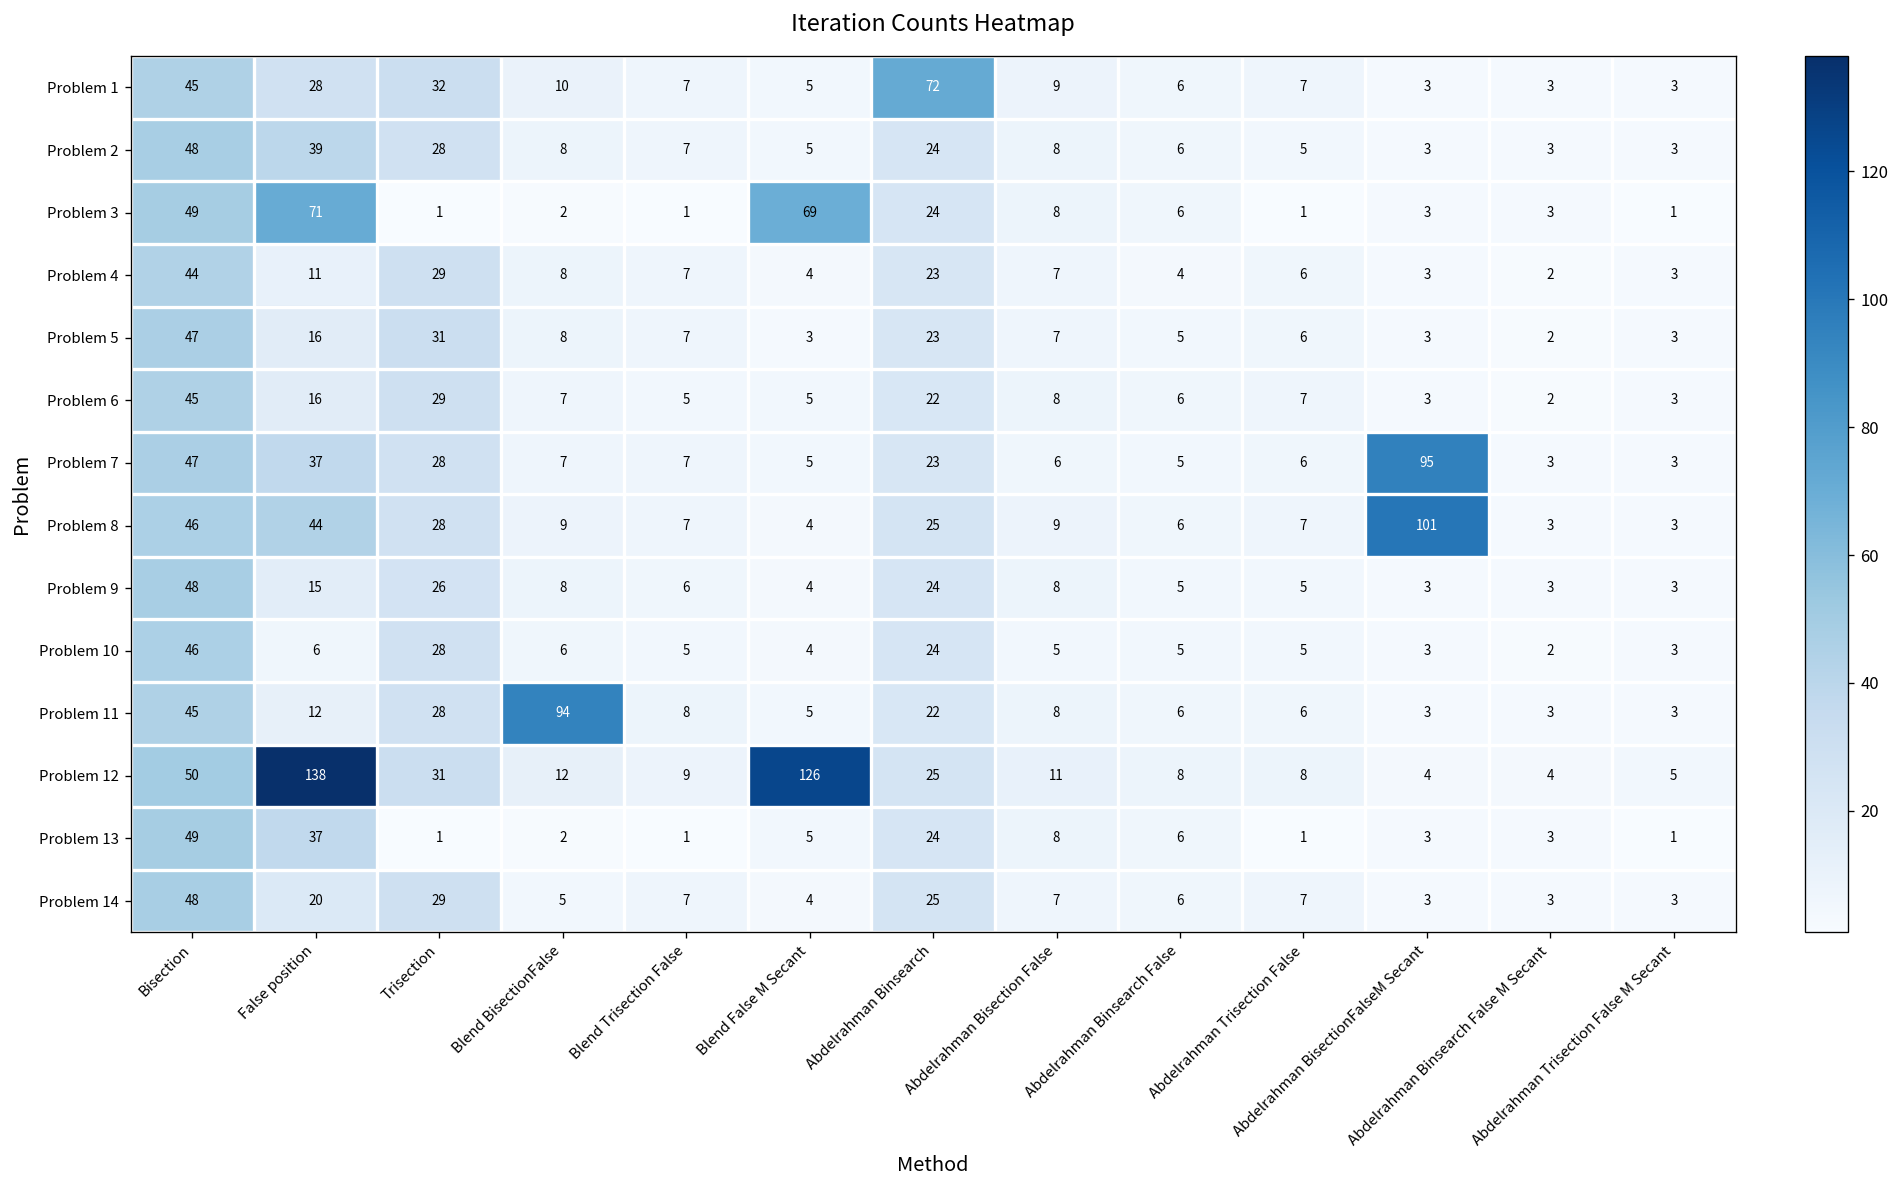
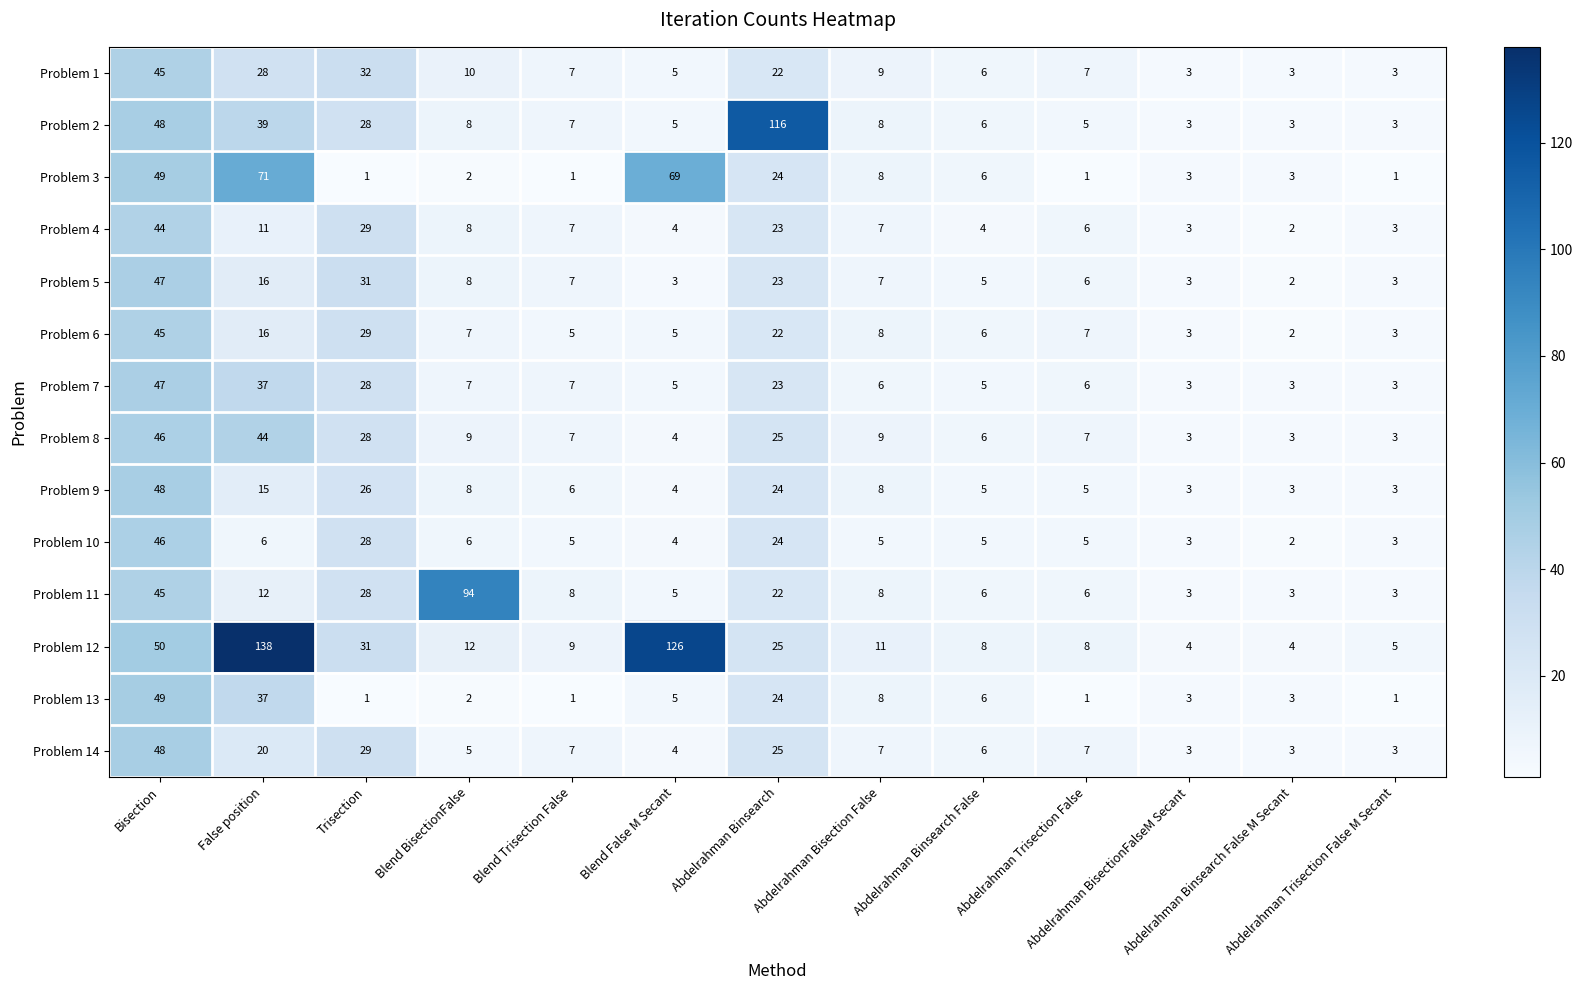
  {
    "Problem 1": {
      "Bisection": 45,
      "False position": 28,
      "Trisection": 32,
      "Blend BisectionFalse": 10,
      "Blend Trisection False": 7,
      "Blend False M Secant": 5,
-     "Abdelrahman Binsearch": 72,
+     "Abdelrahman Binsearch": 22,
      "Abdelrahman Bisection False": 9,
      "Abdelrahman Binsearch False": 6,
      "Abdelrahman Trisection False": 7,
      "Abdelrahman BisectionFalseM Secant": 3,
      "Abdelrahman Binsearch False M Secant": 3,
      "Abdelrahman Trisection False M Secant": 3
    },
    "Problem 2": {
      "Bisection": 48,
      "False position": 39,
      "Trisection": 28,
      "Blend BisectionFalse": 8,
      "Blend Trisection False": 7,
      "Blend False M Secant": 5,
-     "Abdelrahman Binsearch": 24,
+     "Abdelrahman Binsearch": 116,
      "Abdelrahman Bisection False": 8,
      "Abdelrahman Binsearch False": 6,
      "Abdelrahman Trisection False": 5,
      "Abdelrahman BisectionFalseM Secant": 3,
      "Abdelrahman Binsearch False M Secant": 3,
      "Abdelrahman Trisection False M Secant": 3
    },
    "Problem 3": {
      "Bisection": 49,
      "False position": 71,
      "Trisection": 1,
      "Blend BisectionFalse": 2,
      "Blend Trisection False": 1,
      "Blend False M Secant": 69,
      "Abdelrahman Binsearch": 24,
      "Abdelrahman Bisection False": 8,
      "Abdelrahman Binsearch False": 6,
      "Abdelrahman Trisection False": 1,
      "Abdelrahman BisectionFalseM Secant": 3,
      "Abdelrahman Binsearch False M Secant": 3,
      "Abdelrahman Trisection False M Secant": 1
    },
    "Problem 4": {
      "Bisection": 44,
      "False position": 11,
      "Trisection": 29,
      "Blend BisectionFalse": 8,
      "Blend Trisection False": 7,
      "Blend False M Secant": 4,
      "Abdelrahman Binsearch": 23,
      "Abdelrahman Bisection False": 7,
      "Abdelrahman Binsearch False": 4,
      "Abdelrahman Trisection False": 6,
      "Abdelrahman BisectionFalseM Secant": 3,
      "Abdelrahman Binsearch False M Secant": 2,
      "Abdelrahman Trisection False M Secant": 3
    },
    "Problem 5": {
      "Bisection": 47,
      "False position": 16,
      "Trisection": 31,
      "Blend BisectionFalse": 8,
      "Blend Trisection False": 7,
      "Blend False M Secant": 3,
      "Abdelrahman Binsearch": 23,
      "Abdelrahman Bisection False": 7,
      "Abdelrahman Binsearch False": 5,
      "Abdelrahman Trisection False": 6,
      "Abdelrahman BisectionFalseM Secant": 3,
      "Abdelrahman Binsearch False M Secant": 2,
      "Abdelrahman Trisection False M Secant": 3
    },
    "Problem 6": {
      "Bisection": 45,
      "False position": 16,
      "Trisection": 29,
      "Blend BisectionFalse": 7,
      "Blend Trisection False": 5,
      "Blend False M Secant": 5,
      "Abdelrahman Binsearch": 22,
      "Abdelrahman Bisection False": 8,
      "Abdelrahman Binsearch False": 6,
      "Abdelrahman Trisection False": 7,
      "Abdelrahman BisectionFalseM Secant": 3,
      "Abdelrahman Binsearch False M Secant": 2,
      "Abdelrahman Trisection False M Secant": 3
    },
    "Problem 7": {
      "Bisection": 47,
      "False position": 37,
      "Trisection": 28,
      "Blend BisectionFalse": 7,
      "Blend Trisection False": 7,
      "Blend False M Secant": 5,
      "Abdelrahman Binsearch": 23,
      "Abdelrahman Bisection False": 6,
      "Abdelrahman Binsearch False": 5,
      "Abdelrahman Trisection False": 6,
-     "Abdelrahman BisectionFalseM Secant": 95,
+     "Abdelrahman BisectionFalseM Secant": 3,
      "Abdelrahman Binsearch False M Secant": 3,
      "Abdelrahman Trisection False M Secant": 3
    },
    "Problem 8": {
      "Bisection": 46,
      "False position": 44,
      "Trisection": 28,
      "Blend BisectionFalse": 9,
      "Blend Trisection False": 7,
      "Blend False M Secant": 4,
      "Abdelrahman Binsearch": 25,
      "Abdelrahman Bisection False": 9,
      "Abdelrahman Binsearch False": 6,
      "Abdelrahman Trisection False": 7,
-     "Abdelrahman BisectionFalseM Secant": 101,
+     "Abdelrahman BisectionFalseM Secant": 3,
      "Abdelrahman Binsearch False M Secant": 3,
      "Abdelrahman Trisection False M Secant": 3
    },
    "Problem 9": {
      "Bisection": 48,
      "False position": 15,
      "Trisection": 26,
      "Blend BisectionFalse": 8,
      "Blend Trisection False": 6,
      "Blend False M Secant": 4,
      "Abdelrahman Binsearch": 24,
      "Abdelrahman Bisection False": 8,
      "Abdelrahman Binsearch False": 5,
      "Abdelrahman Trisection False": 5,
      "Abdelrahman BisectionFalseM Secant": 3,
      "Abdelrahman Binsearch False M Secant": 3,
      "Abdelrahman Trisection False M Secant": 3
    },
    "Problem 10": {
      "Bisection": 46,
      "False position": 6,
      "Trisection": 28,
      "Blend BisectionFalse": 6,
      "Blend Trisection False": 5,
      "Blend False M Secant": 4,
      "Abdelrahman Binsearch": 24,
      "Abdelrahman Bisection False": 5,
      "Abdelrahman Binsearch False": 5,
      "Abdelrahman Trisection False": 5,
      "Abdelrahman BisectionFalseM Secant": 3,
      "Abdelrahman Binsearch False M Secant": 2,
      "Abdelrahman Trisection False M Secant": 3
    },
    "Problem 11": {
      "Bisection": 45,
      "False position": 12,
      "Trisection": 28,
      "Blend BisectionFalse": 94,
      "Blend Trisection False": 8,
      "Blend False M Secant": 5,
      "Abdelrahman Binsearch": 22,
      "Abdelrahman Bisection False": 8,
      "Abdelrahman Binsearch False": 6,
      "Abdelrahman Trisection False": 6,
      "Abdelrahman BisectionFalseM Secant": 3,
      "Abdelrahman Binsearch False M Secant": 3,
      "Abdelrahman Trisection False M Secant": 3
    },
    "Problem 12": {
      "Bisection": 50,
      "False position": 138,
      "Trisection": 31,
      "Blend BisectionFalse": 12,
      "Blend Trisection False": 9,
      "Blend False M Secant": 126,
      "Abdelrahman Binsearch": 25,
      "Abdelrahman Bisection False": 11,
      "Abdelrahman Binsearch False": 8,
      "Abdelrahman Trisection False": 8,
      "Abdelrahman BisectionFalseM Secant": 4,
      "Abdelrahman Binsearch False M Secant": 4,
      "Abdelrahman Trisection False M Secant": 5
    },
    "Problem 13": {
      "Bisection": 49,
      "False position": 37,
      "Trisection": 1,
      "Blend BisectionFalse": 2,
      "Blend Trisection False": 1,
      "Blend False M Secant": 5,
      "Abdelrahman Binsearch": 24,
      "Abdelrahman Bisection False": 8,
      "Abdelrahman Binsearch False": 6,
      "Abdelrahman Trisection False": 1,
      "Abdelrahman BisectionFalseM Secant": 3,
      "Abdelrahman Binsearch False M Secant": 3,
      "Abdelrahman Trisection False M Secant": 1
    },
    "Problem 14": {
      "Bisection": 48,
      "False position": 20,
      "Trisection": 29,
      "Blend BisectionFalse": 5,
      "Blend Trisection False": 7,
      "Blend False M Secant": 4,
      "Abdelrahman Binsearch": 25,
      "Abdelrahman Bisection False": 7,
      "Abdelrahman Binsearch False": 6,
      "Abdelrahman Trisection False": 7,
      "Abdelrahman BisectionFalseM Secant": 3,
      "Abdelrahman Binsearch False M Secant": 3,
      "Abdelrahman Trisection False M Secant": 3
    }
  }
